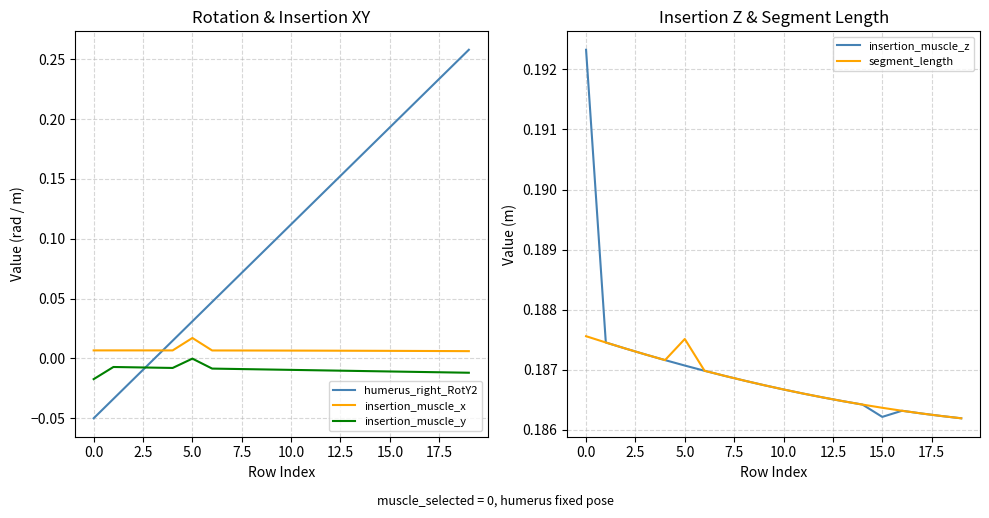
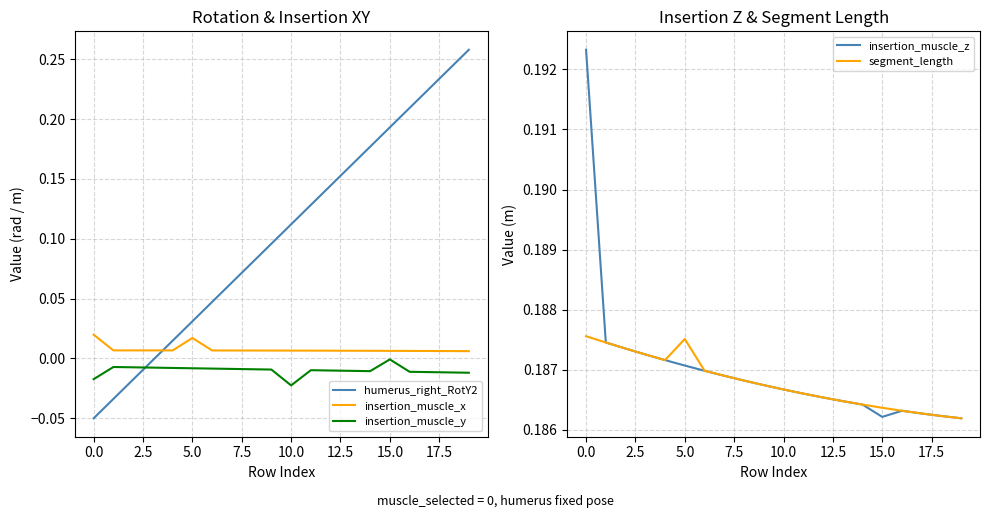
  {
    "Rotation & Insertion XY": {
      "humerus_right_RotY2": {
        "0.0": -0.050,
        "5.0": 0.031,
        "10.0": 0.112,
        "15.0": 0.193
      },
      "insertion_muscle_x": {
-       "0.0": 0.007,
+       "0.0": 0.020,
        "5.0": 0.017,
        "10.0": 0.007,
        "15.0": 0.006
      },
      "insertion_muscle_y": {
        "0.0": -0.017,
-       "5.0": 0.000,
-       "10.0": -0.010,
-       "15.0": -0.011
+       "5.0": -0.008,
+       "10.0": -0.023,
+       "15.0": -0.001
      }
    },
    "Insertion Z & Segment Length": {
      "insertion_muscle_z": {
        "0.0": 0.1923,
        "5.0": 0.1871,
        "15.0": 0.1862
      },
      "segment_length": {
        "0.0": 0.1876,
        "5.0": 0.1875,
        "15.0": 0.1864
      }
    }
  }
